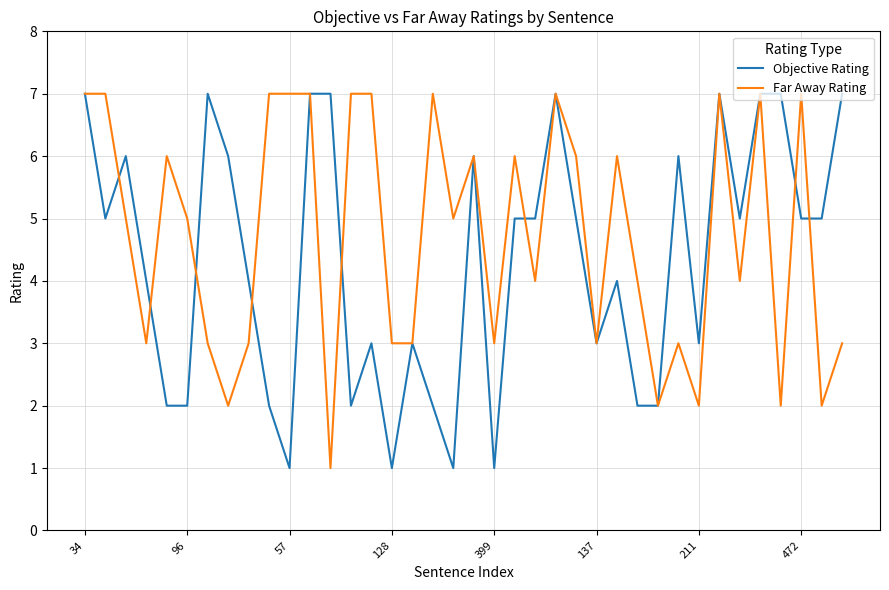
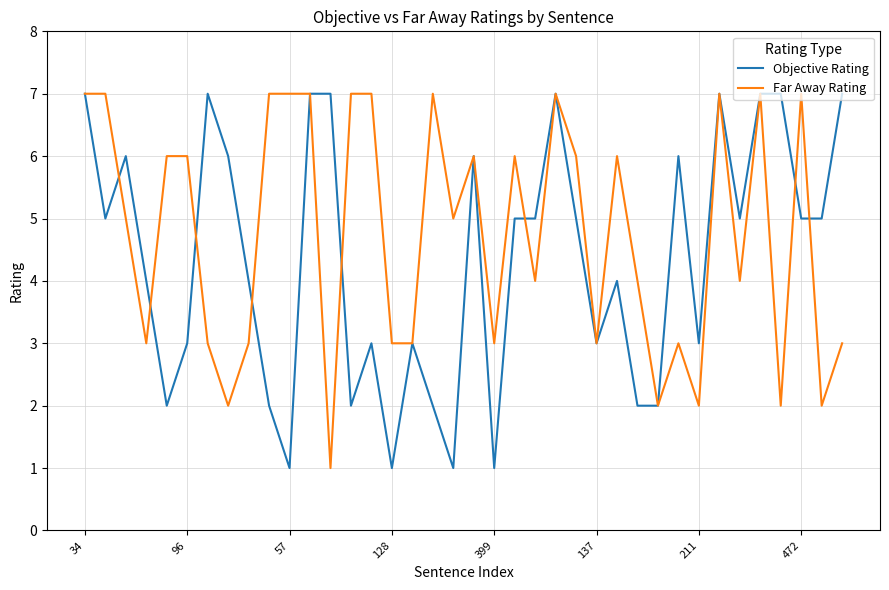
  {
    "Objective Rating": {
-     "96": 2,
+     "96": 3,
      "57": 1,
      "128": 1,
      "399": 1,
      "211": 3,
      "472": 5
    },
    "Far Away Rating": {
-     "96": 5,
+     "96": 6,
      "57": 7,
      "128": 3,
      "399": 3,
      "211": 2
    }
  }
